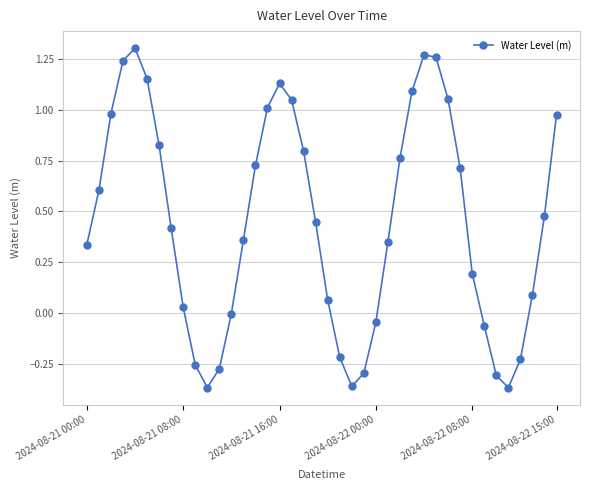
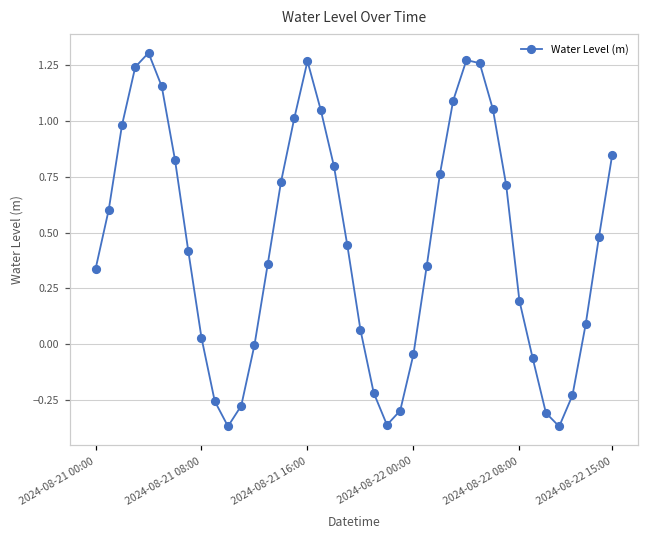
  {
    "2024-08-21 00:00": 0.34,
    "2024-08-21 08:00": 0.03,
-   "2024-08-21 16:00": 1.13,
+   "2024-08-21 16:00": 1.27,
    "2024-08-22 00:00": -0.04,
    "2024-08-22 08:00": 0.19,
-   "2024-08-22 15:00": 0.98
+   "2024-08-22 15:00": 0.85
  }
